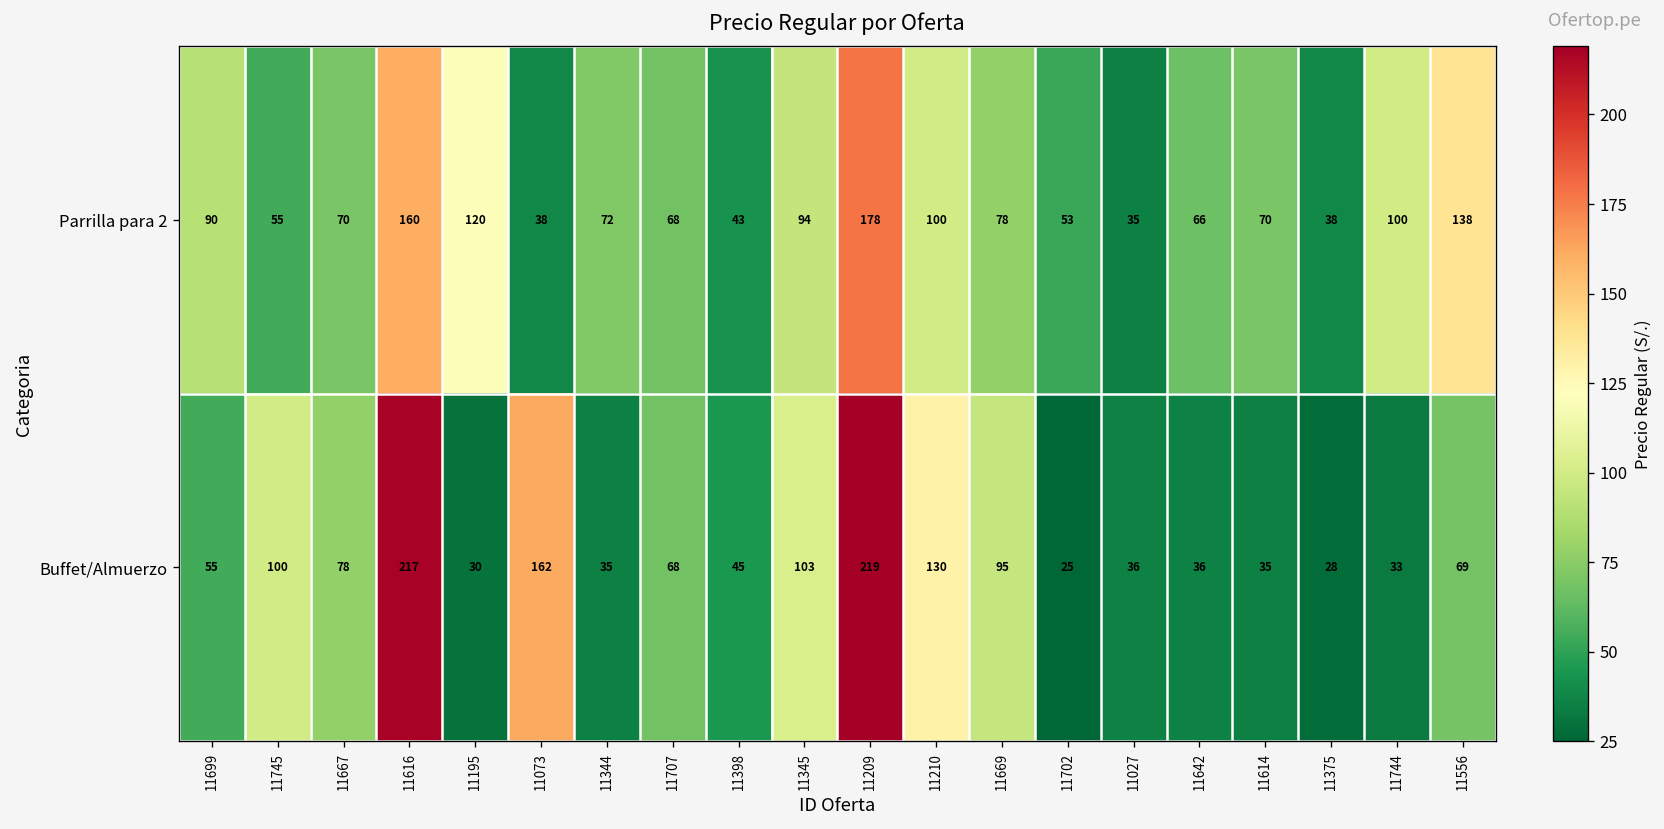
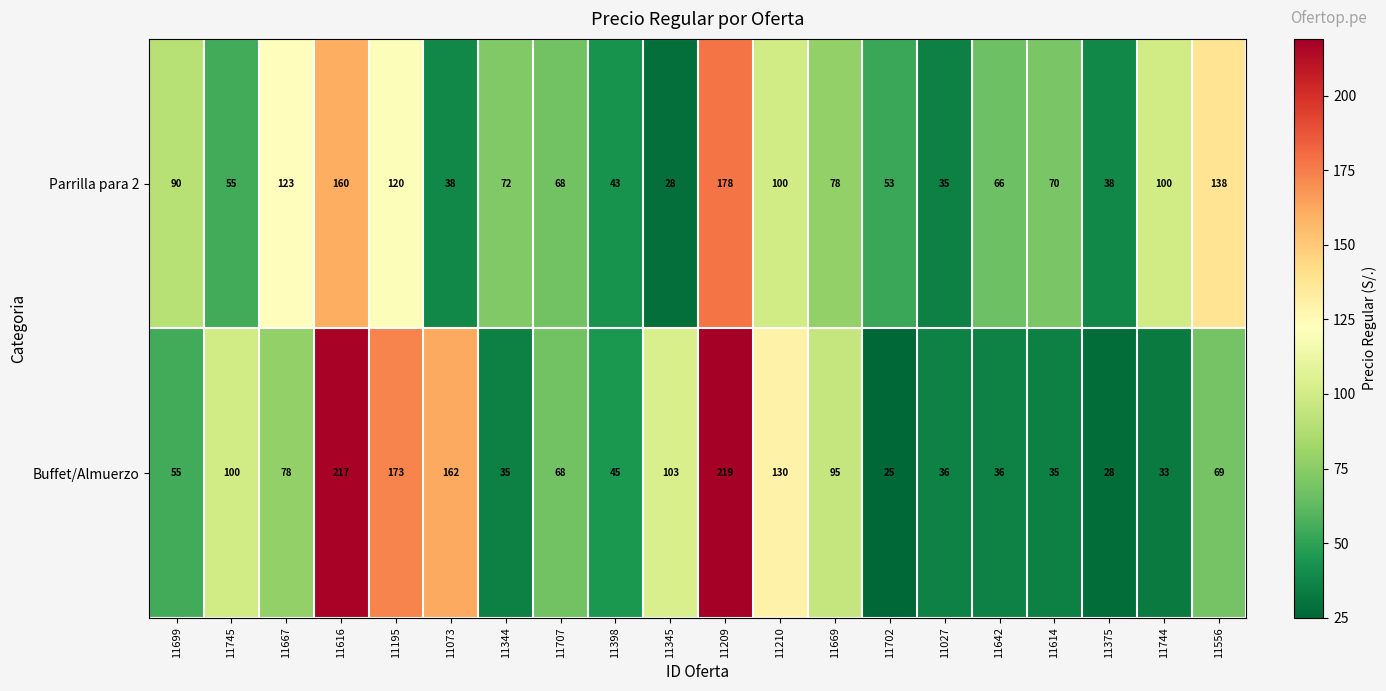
  {
    "Parrilla para 2": {
      "11699": 90,
      "11745": 55,
-     "11667": 70,
+     "11667": 123,
      "11616": 160,
      "11195": 120,
      "11073": 38,
      "11344": 72,
      "11707": 68,
      "11398": 43,
-     "11345": 94,
+     "11345": 28,
      "11209": 178,
      "11210": 100,
      "11669": 78,
      "11702": 53,
      "11027": 35,
      "11642": 66,
      "11614": 70,
      "11375": 38,
      "11744": 100,
      "11556": 138
    },
    "Buffet/Almuerzo": {
      "11699": 55,
      "11745": 100,
      "11667": 78,
      "11616": 217,
-     "11195": 30,
+     "11195": 173,
      "11073": 162,
      "11344": 35,
      "11707": 68,
      "11398": 45,
      "11345": 103,
      "11209": 219,
      "11210": 130,
      "11669": 95,
      "11702": 25,
      "11027": 36,
      "11642": 36,
      "11614": 35,
      "11375": 28,
      "11744": 33,
      "11556": 69
    }
  }
